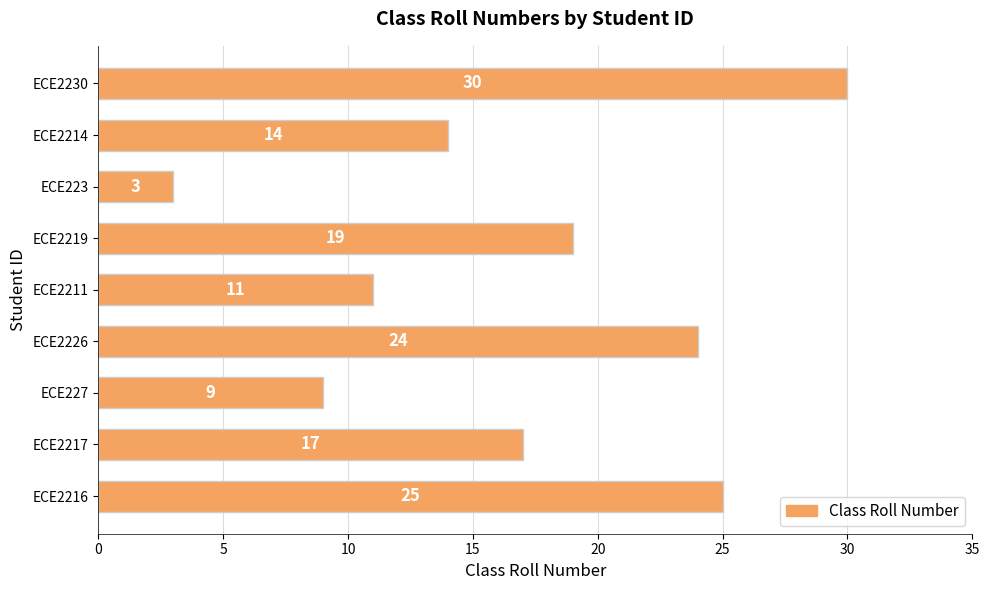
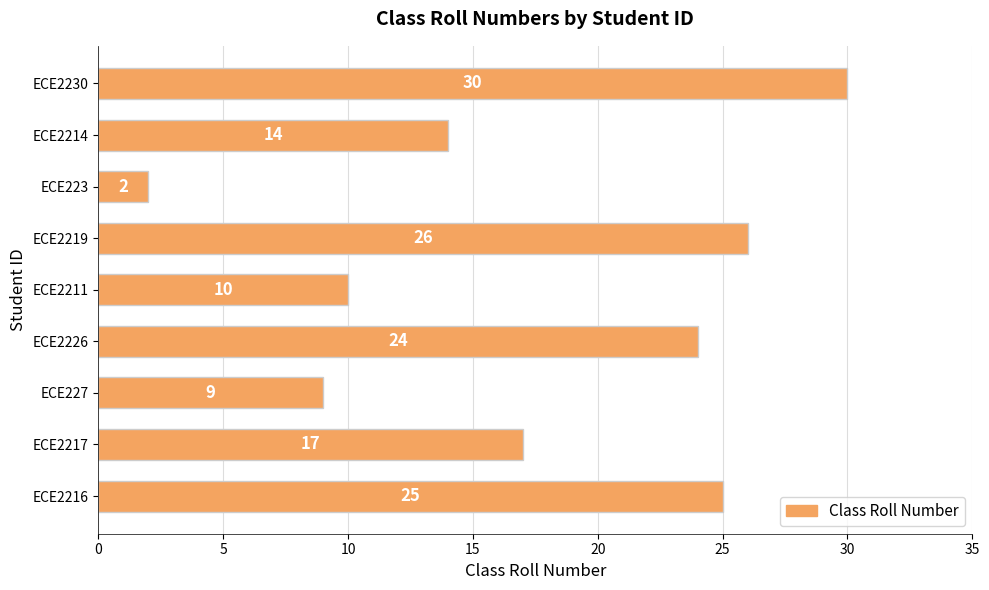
  {
    "ECE2230": 30,
    "ECE2214": 14,
-   "ECE223": 3,
-   "ECE2219": 19,
-   "ECE2211": 11,
+   "ECE223": 2,
+   "ECE2219": 26,
+   "ECE2211": 10,
    "ECE2226": 24,
    "ECE227": 9,
    "ECE2217": 17,
    "ECE2216": 25
  }
